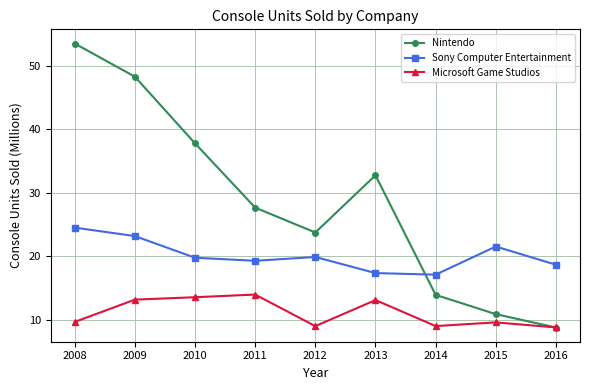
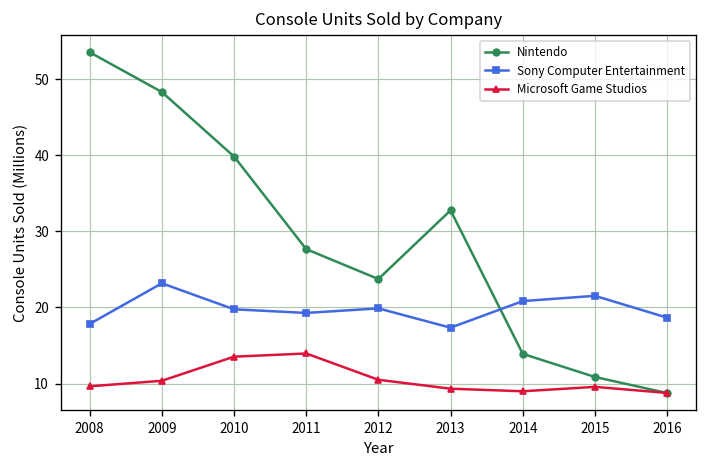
  {
    "Nintendo": {
      "2008": 54,
      "2009": 48,
-     "2010": 38,
+     "2010": 40,
      "2011": 28,
      "2012": 24,
      "2013": 33,
      "2014": 14,
      "2015": 11
    },
    "Sony Computer Entertainment": {
-     "2008": 25,
+     "2008": 18,
      "2009": 23,
      "2010": 20,
      "2011": 19,
      "2012": 20,
      "2013": 17,
-     "2014": 17,
+     "2014": 21,
      "2015": 22,
      "2016": 19
    },
    "Microsoft Game Studios": {
      "2008": 10,
-     "2009": 13,
+     "2009": 10,
      "2010": 14,
      "2011": 14,
-     "2012": 9,
-     "2013": 13,
+     "2012": 10,
+     "2013": 9,
      "2014": 9,
      "2015": 10
    }
  }
